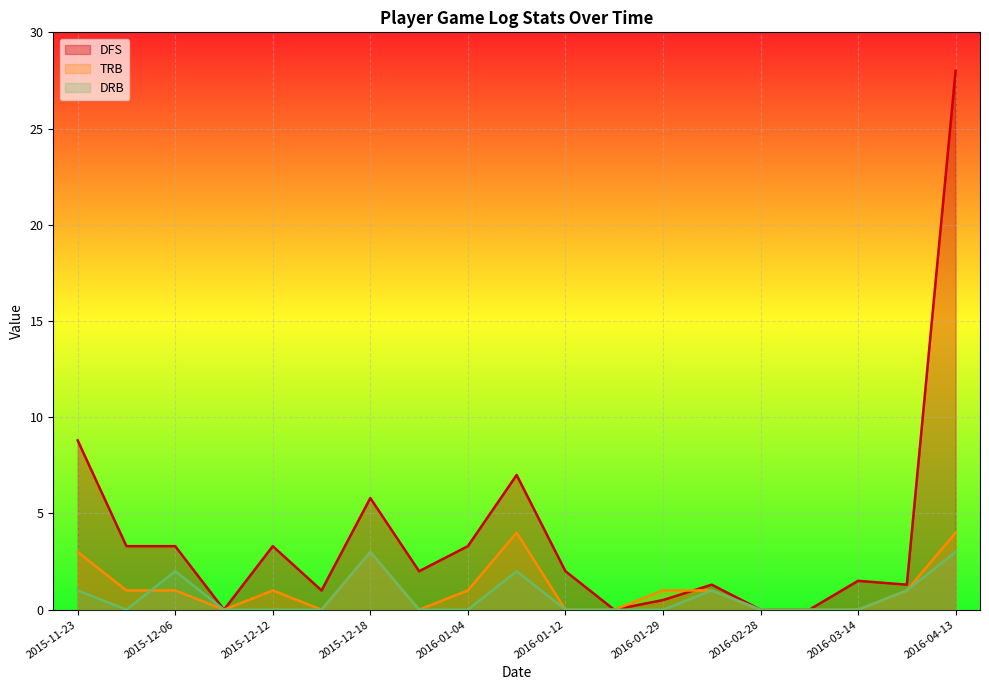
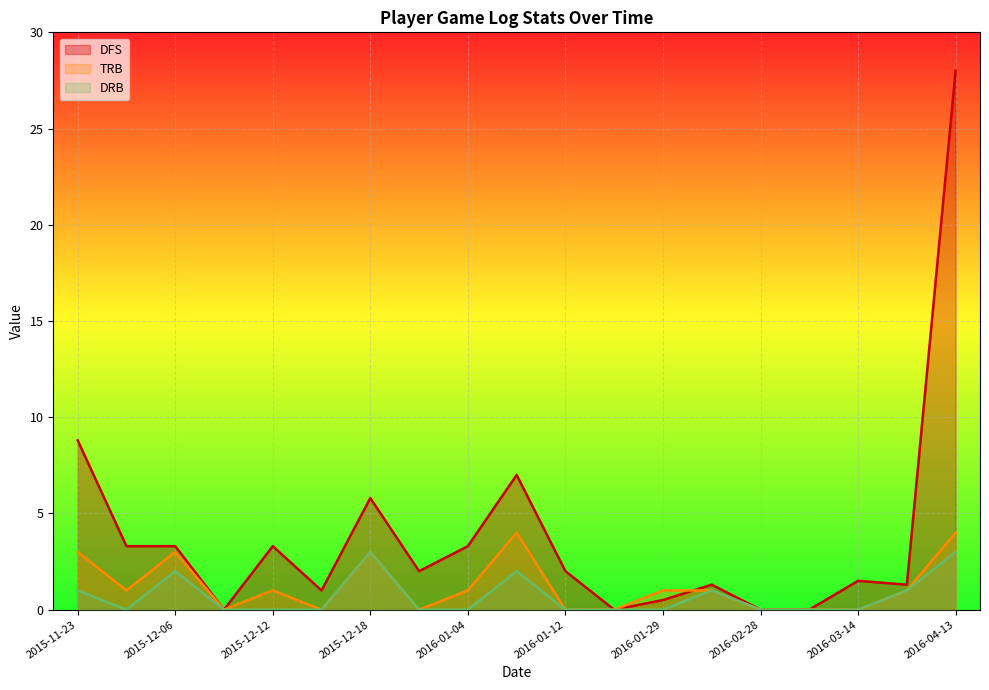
  {
    "DFS": {
      "2015-11-23": 8.8,
      "2015-12-06": 3.3,
      "2015-12-12": 3.3,
      "2015-12-18": 5.8,
      "2016-01-04": 3.3,
      "2016-01-12": 2,
      "2016-01-29": 0.5,
      "2016-03-14": 1.5,
      "2016-04-13": 28
    },
    "TRB": {
      "2015-11-23": 3,
-     "2015-12-06": 1,
+     "2015-12-06": 3,
      "2015-12-12": 1,
      "2016-01-04": 1,
      "2016-01-29": 1,
      "2016-04-13": 4
    },
    "DRB": {
      "2015-11-23": 1,
      "2015-12-06": 2,
      "2015-12-12": 0,
      "2016-01-04": 0,
      "2016-01-29": 0,
      "2016-04-13": 3
    }
  }
